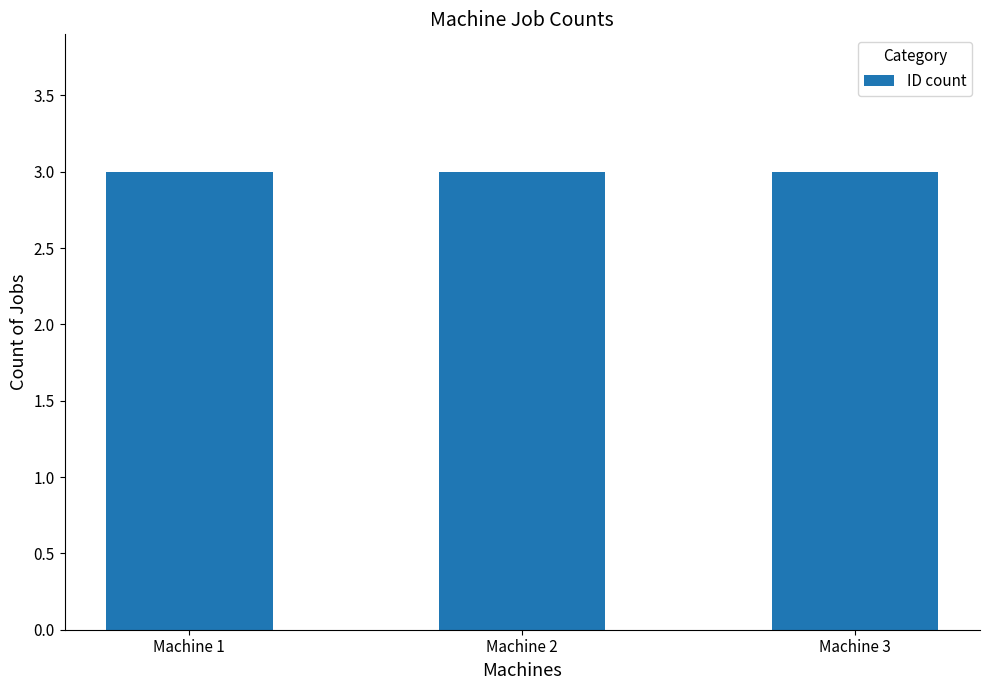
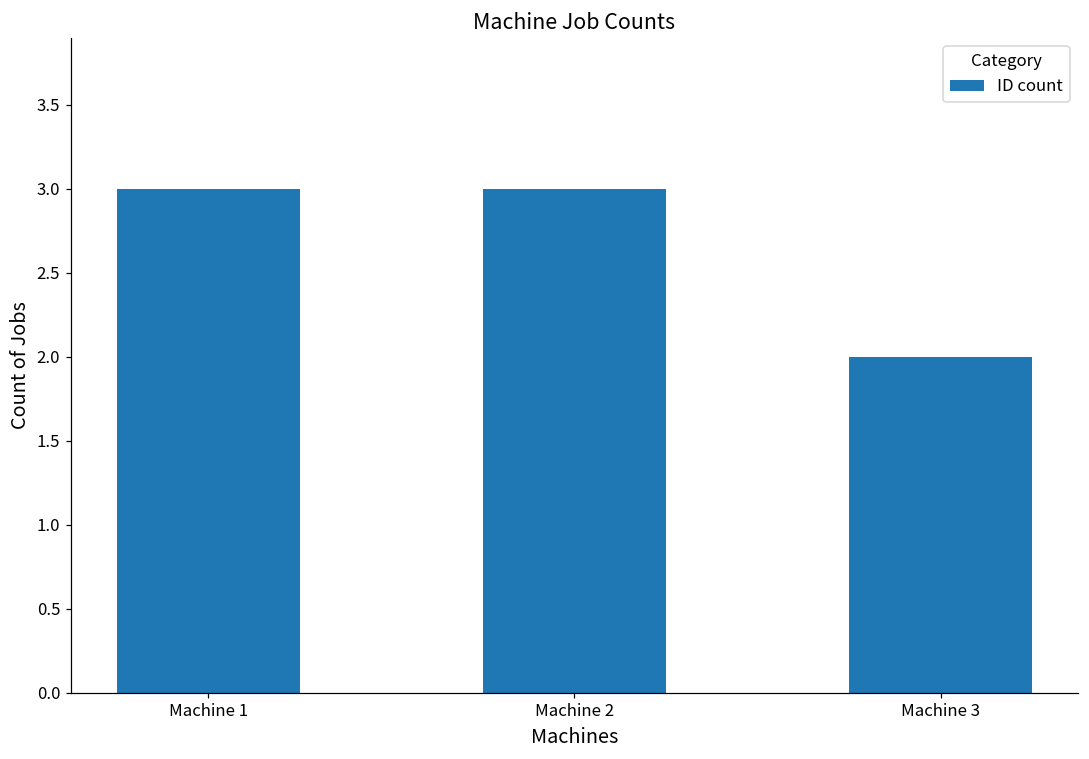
  {
    "Machine 1": 3,
    "Machine 2": 3,
-   "Machine 3": 3
+   "Machine 3": 2
  }
